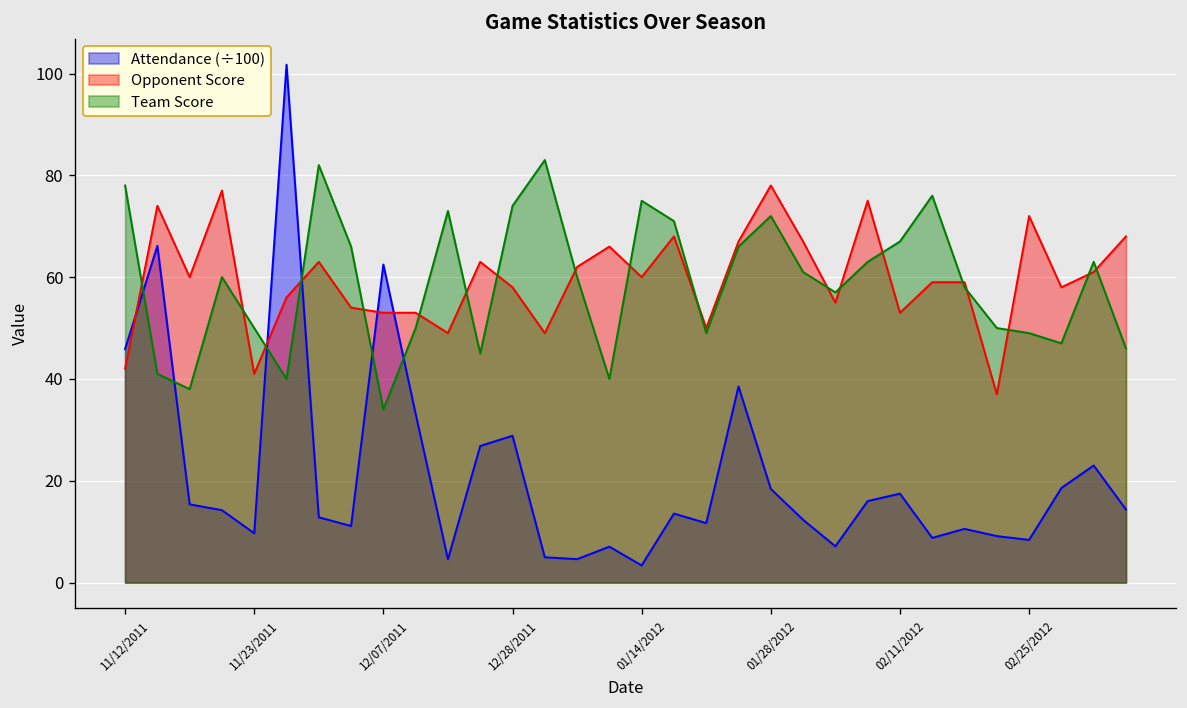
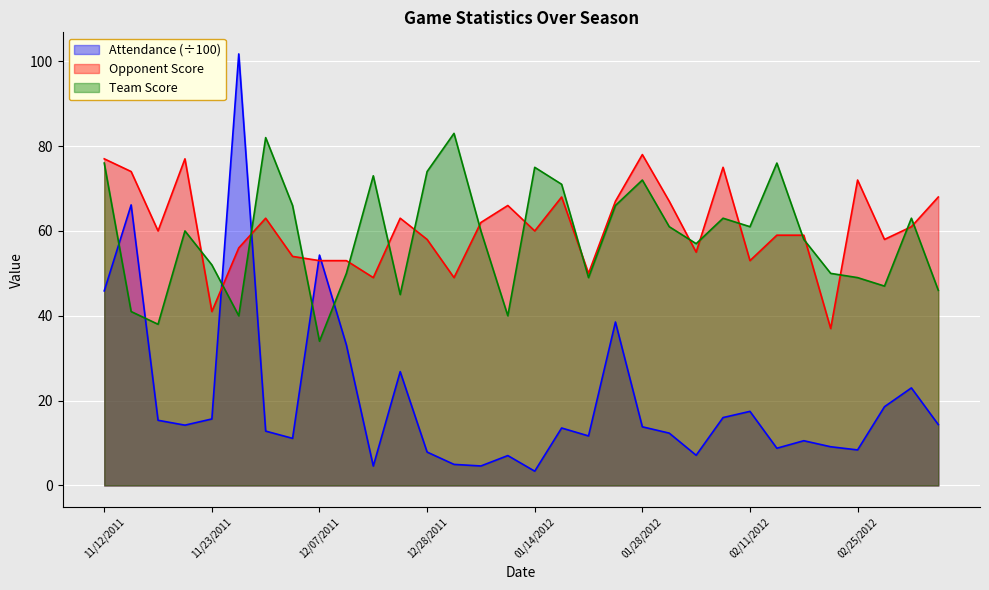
  {
    "Attendance (÷100)": {
      "11/12/2011": 46,
-     "11/23/2011": 10,
-     "12/07/2011": 62,
-     "12/28/2011": 29,
+     "11/23/2011": 16,
+     "12/07/2011": 54,
+     "12/28/2011": 8,
      "01/14/2012": 3,
-     "01/28/2012": 18,
+     "01/28/2012": 14,
      "02/11/2012": 17,
      "02/25/2012": 8
    },
    "Opponent Score": {
-     "11/12/2011": 42,
+     "11/12/2011": 77,
      "11/23/2011": 41,
      "12/07/2011": 53,
      "12/28/2011": 58,
      "01/14/2012": 60,
      "01/28/2012": 78,
      "02/11/2012": 53,
      "02/25/2012": 72
    },
    "Team Score": {
-     "11/12/2011": 78,
-     "11/23/2011": 50,
+     "11/12/2011": 76,
+     "11/23/2011": 52,
      "12/07/2011": 34,
      "12/28/2011": 74,
      "01/14/2012": 75,
      "01/28/2012": 72,
-     "02/11/2012": 67,
+     "02/11/2012": 61,
      "02/25/2012": 49
    }
  }
